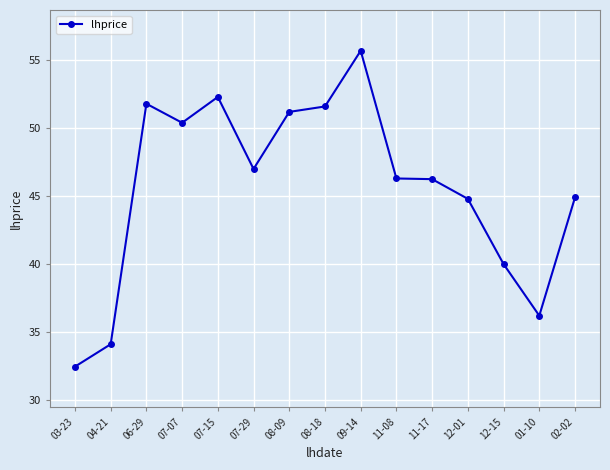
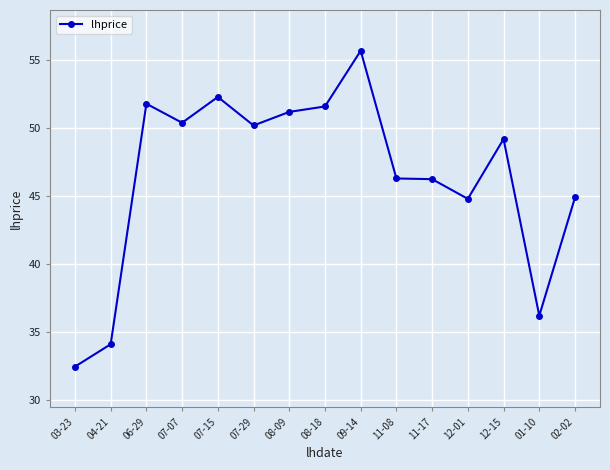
  {
    "03-23": 32.5,
    "04-21": 34.1,
    "06-29": 51.8,
    "07-07": 50.4,
    "07-15": 52.3,
-   "07-29": 47.0,
+   "07-29": 50.2,
    "08-09": 51.2,
    "08-18": 51.6,
    "09-14": 55.7,
    "11-08": 46.3,
    "11-17": 46.3,
    "12-01": 44.8,
-   "12-15": 40.0,
+   "12-15": 49.2,
    "01-10": 36.2,
    "02-02": 44.9
  }
